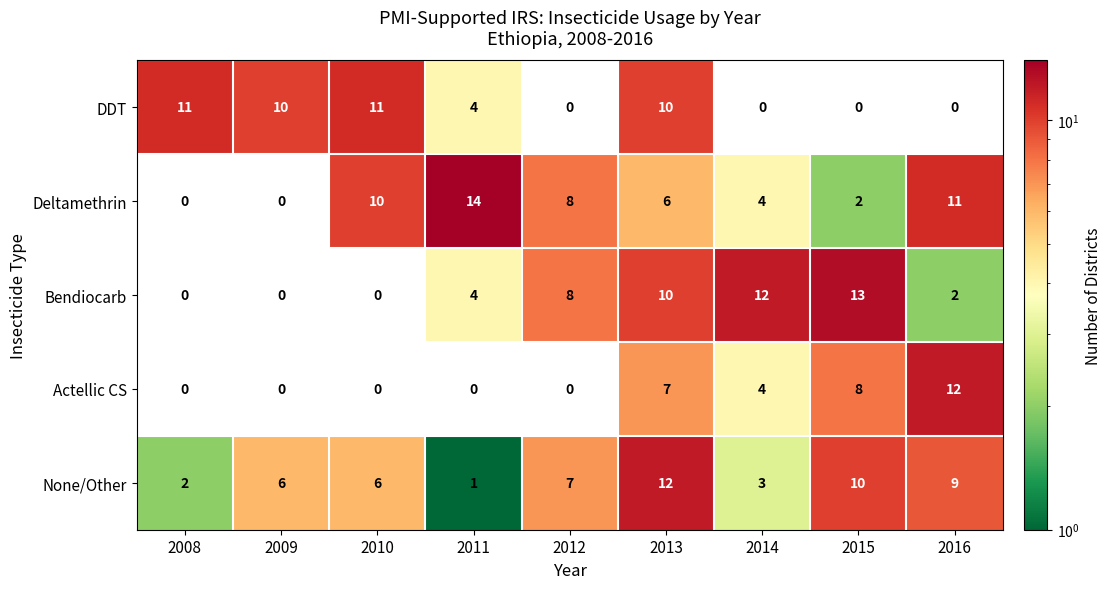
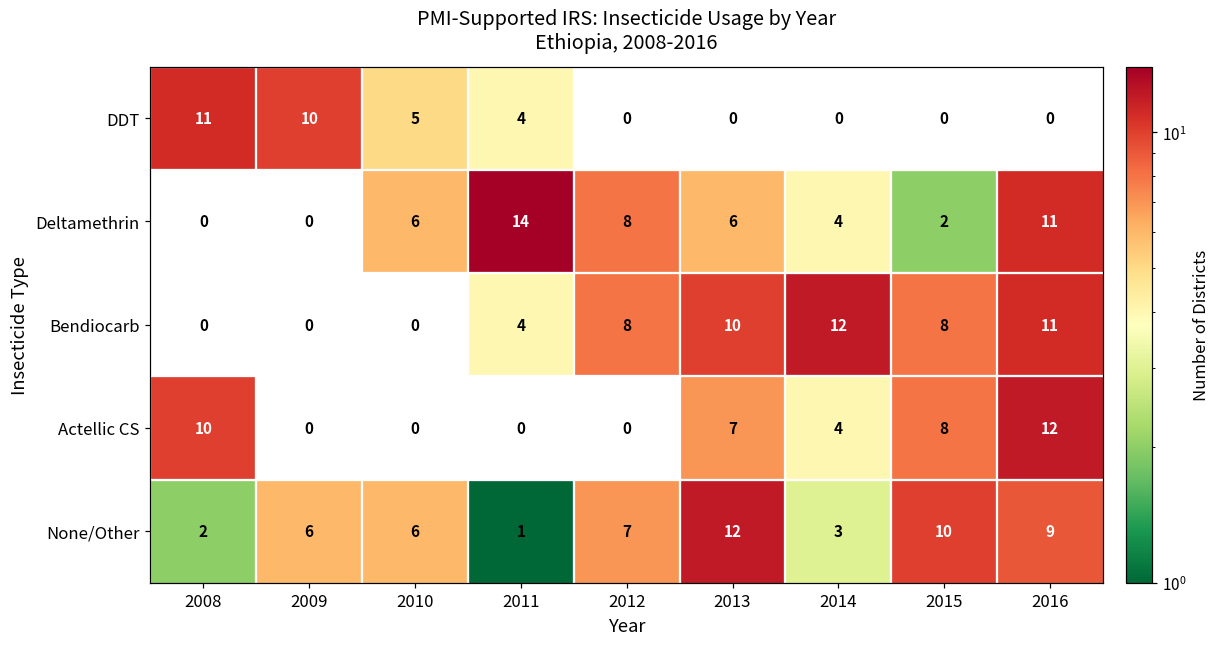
  {
    "DDT": {
      "2008": 11,
      "2009": 10,
-     "2010": 11,
+     "2010": 5,
      "2011": 4,
      "2012": 0,
-     "2013": 10,
+     "2013": 0,
      "2014": 0,
      "2015": 0,
      "2016": 0
    },
    "Deltamethrin": {
      "2008": 0,
      "2009": 0,
-     "2010": 10,
+     "2010": 6,
      "2011": 14,
      "2012": 8,
      "2013": 6,
      "2014": 4,
      "2015": 2,
      "2016": 11
    },
    "Bendiocarb": {
      "2008": 0,
      "2009": 0,
      "2010": 0,
      "2011": 4,
      "2012": 8,
      "2013": 10,
      "2014": 12,
-     "2015": 13,
-     "2016": 2
+     "2015": 8,
+     "2016": 11
    },
    "Actellic CS": {
-     "2008": 0,
+     "2008": 10,
      "2009": 0,
      "2010": 0,
      "2011": 0,
      "2012": 0,
      "2013": 7,
      "2014": 4,
      "2015": 8,
      "2016": 12
    },
    "None/Other": {
      "2008": 2,
      "2009": 6,
      "2010": 6,
      "2011": 1,
      "2012": 7,
      "2013": 12,
      "2014": 3,
      "2015": 10,
      "2016": 9
    }
  }
